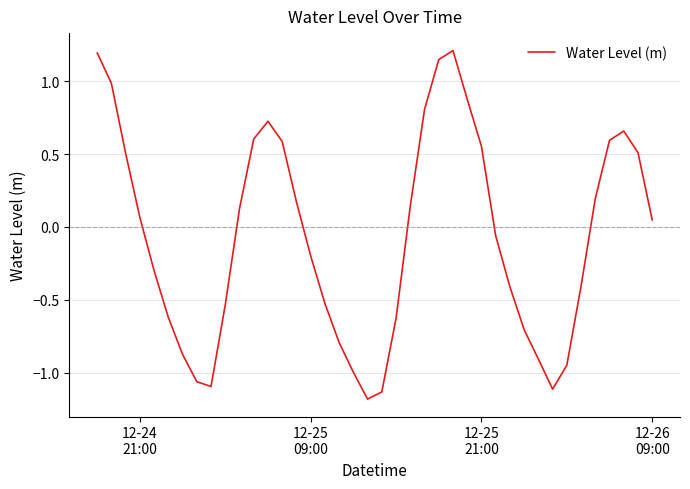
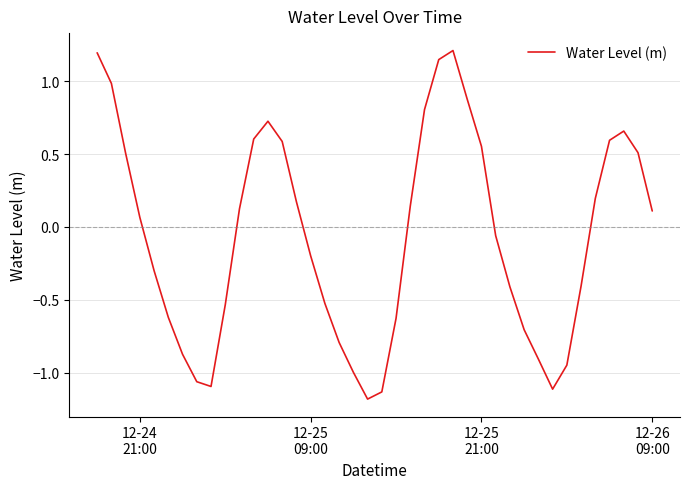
  {
    "12-24 21:00": 0.07,
    "12-25 09:00": -0.20,
    "12-25 21:00": 0.55,
-   "12-26 09:00": 0.05
+   "12-26 09:00": 0.11
  }
